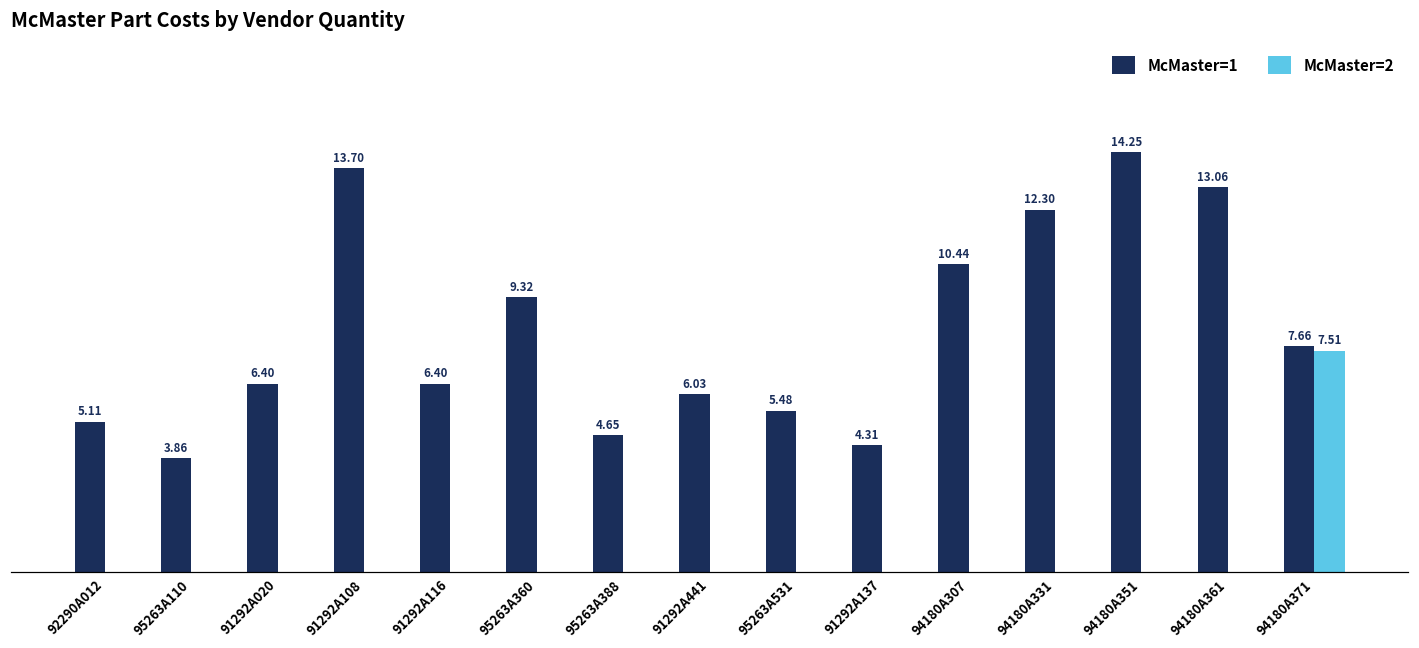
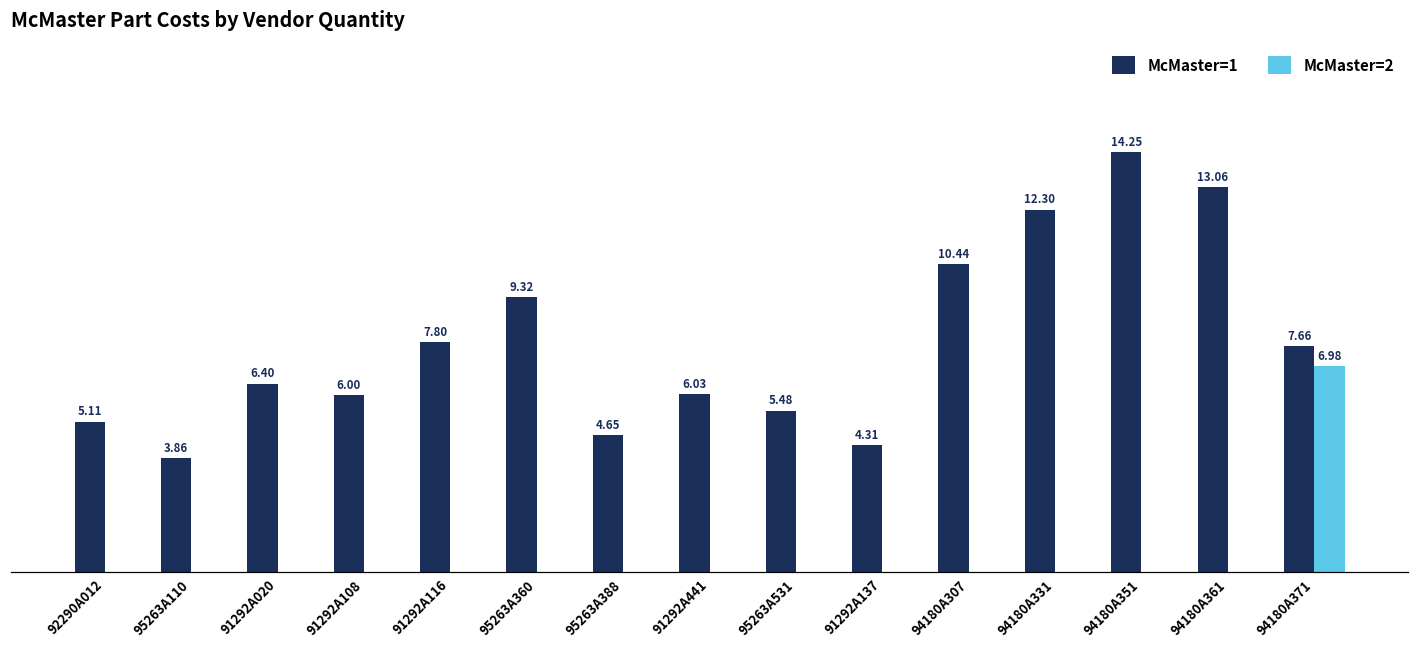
  {
    "McMaster=1": {
      "92290A012": 5.11,
      "95263A110": 3.86,
      "91292A020": 6.40,
-     "91292A108": 13.70,
-     "91292A116": 6.40,
+     "91292A108": 6.00,
+     "91292A116": 7.80,
      "95263A360": 9.32,
      "95263A388": 4.65,
      "91292A441": 6.03,
      "95263A531": 5.48,
      "91292A137": 4.31,
      "94180A307": 10.44,
      "94180A331": 12.30,
      "94180A351": 14.25,
      "94180A361": 13.06,
      "94180A371": 7.66
    },
    "McMaster=2": {
-     "94180A371": 7.51
+     "94180A371": 6.98
    }
  }
